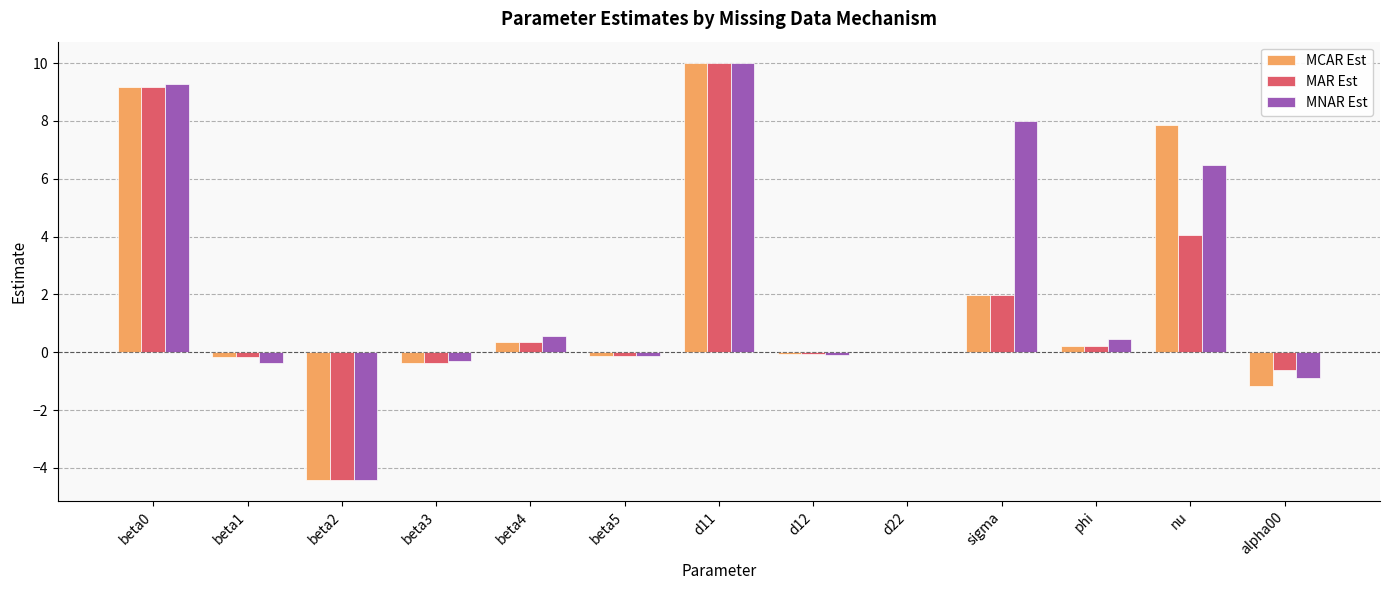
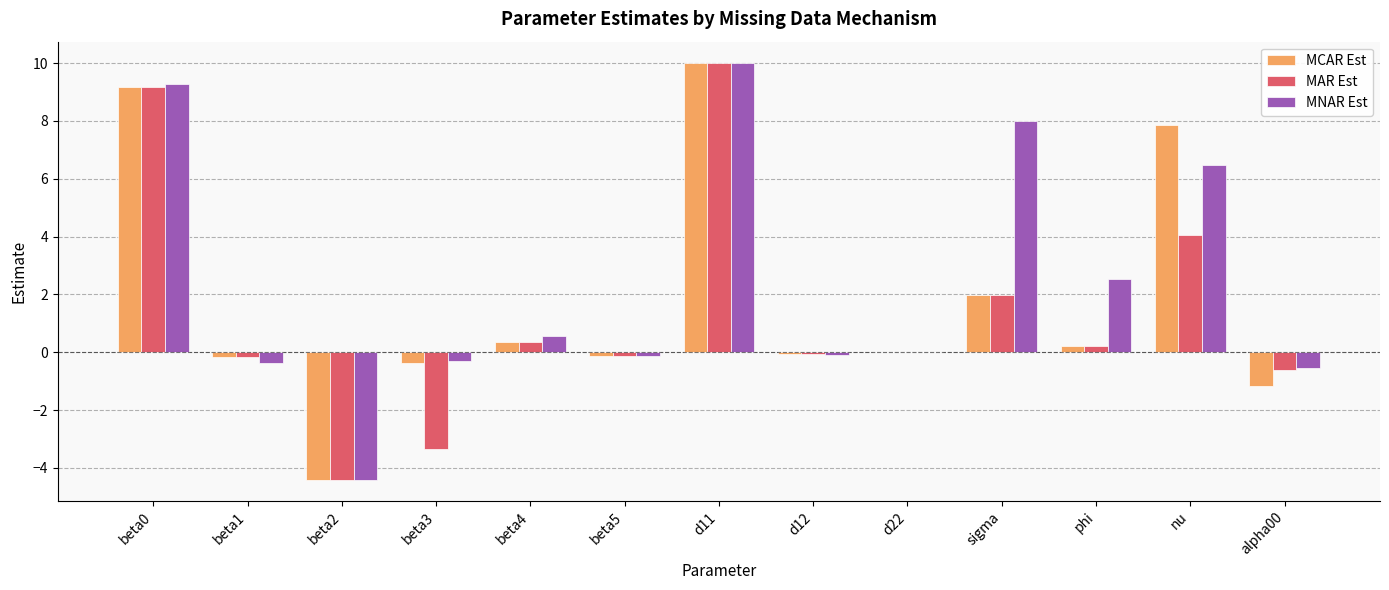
  {
    "MCAR Est": {
      "beta0": 9.2,
      "beta1": -0.2,
      "beta2": -4.4,
      "beta3": -0.4,
      "beta4": 0.4,
      "beta5": -0.1,
      "d11": 10.0,
      "sigma": 2.0,
      "phi": 0.2,
      "nu": 7.9,
      "alpha00": -1.2
    },
    "MAR Est": {
      "beta0": 9.2,
      "beta1": -0.2,
      "beta2": -4.4,
-     "beta3": -0.4,
+     "beta3": -3.4,
      "beta4": 0.4,
      "beta5": -0.1,
      "d11": 10.0,
      "sigma": 2.0,
      "phi": 0.2,
      "nu": 4.1,
      "alpha00": -0.6
    },
    "MNAR Est": {
      "beta0": 9.3,
      "beta1": -0.4,
      "beta2": -4.4,
      "beta3": -0.3,
      "beta4": 0.6,
      "beta5": -0.1,
      "d11": 10.0,
      "sigma": 8.0,
-     "phi": 0.4,
+     "phi": 2.5,
      "nu": 6.5,
-     "alpha00": -0.9
+     "alpha00": -0.5
    }
  }
